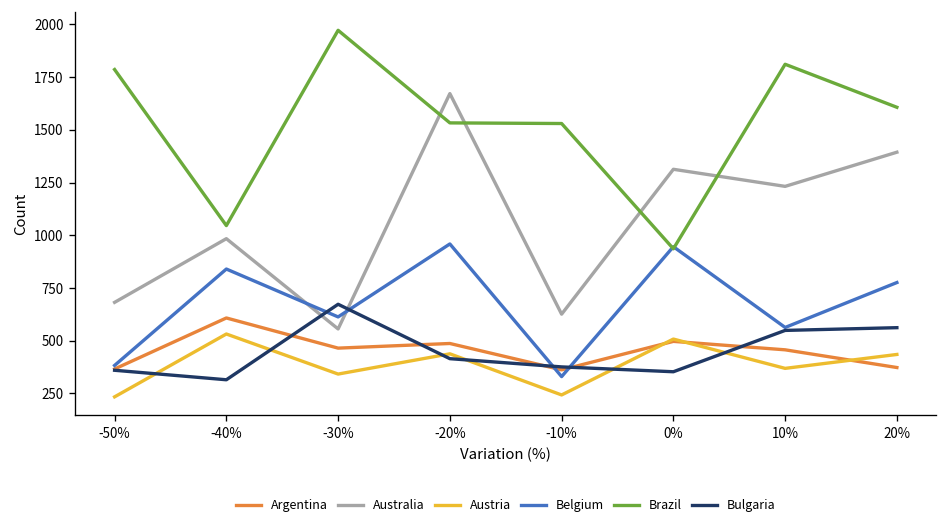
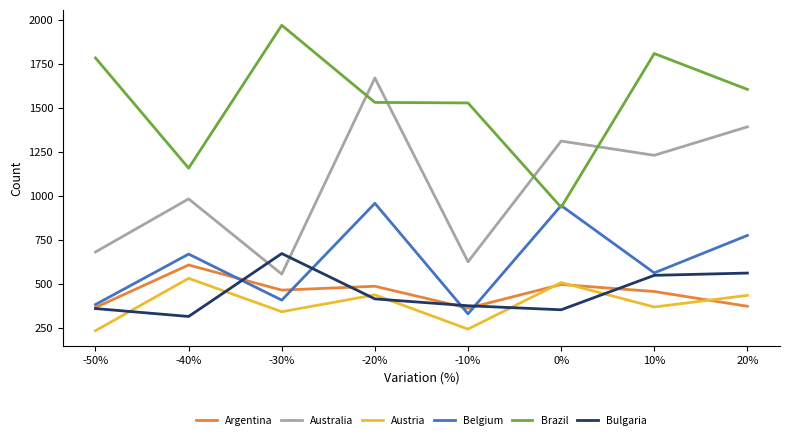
  {
    "Australia": {
      "-50%": 680,
      "-40%": 980,
      "-30%": 560,
      "-20%": 1670,
      "-10%": 630,
      "0%": 1310,
      "10%": 1230,
      "20%": 1390
    },
    "Belgium": {
      "-50%": 380,
-     "-40%": 840,
-     "-30%": 610,
+     "-40%": 670,
+     "-30%": 410,
      "-20%": 960,
      "-10%": 330,
      "20%": 780
    },
    "Brazil": {
      "-50%": 1790,
-     "-40%": 1050,
+     "-40%": 1160,
      "-30%": 1970,
      "-20%": 1530,
      "-10%": 1530,
      "10%": 1810,
      "20%": 1610
    },
    "Bulgaria": {
      "-40%": 320,
      "-30%": 670,
      "-20%": 420,
      "0%": 350,
      "20%": 560
    }
  }
